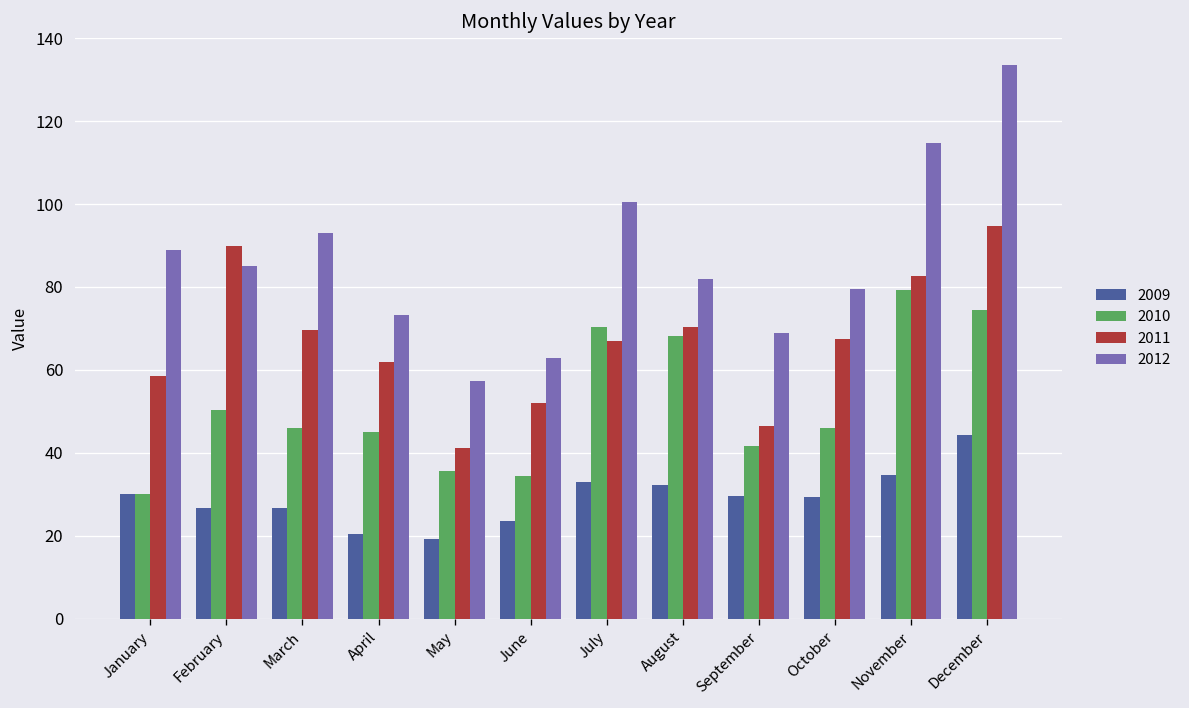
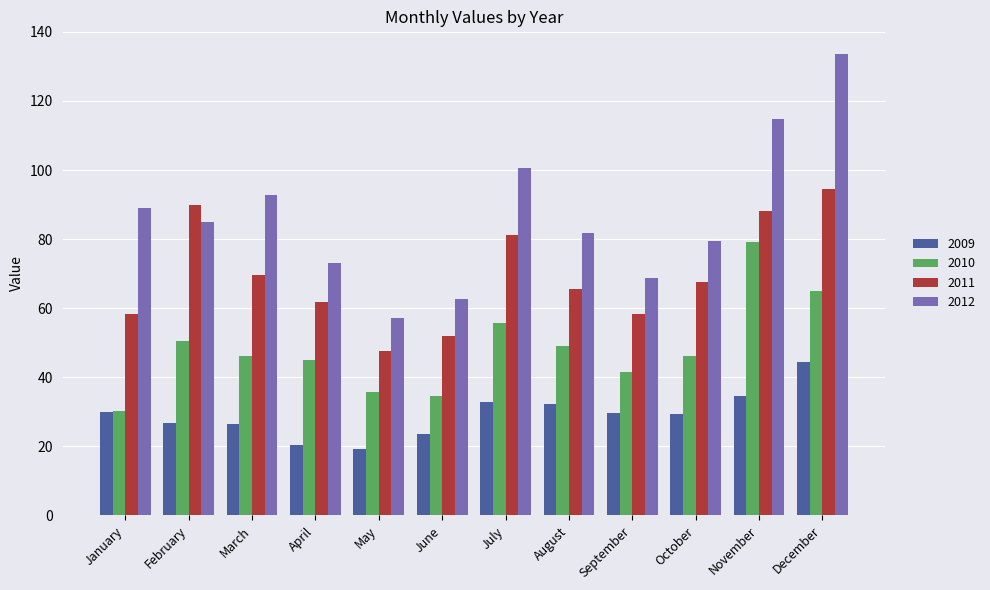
  {
    "2010": {
      "January": 30,
      "February": 50,
      "March": 46,
      "April": 45,
      "May": 36,
      "June": 34,
-     "July": 70,
-     "August": 68,
+     "July": 56,
+     "August": 49,
      "September": 42,
      "October": 46,
      "November": 79,
-     "December": 74
+     "December": 65
    },
    "2011": {
      "January": 58,
      "February": 90,
      "March": 70,
      "April": 62,
-     "May": 41,
+     "May": 47,
      "June": 52,
-     "July": 67,
-     "August": 70,
-     "September": 46,
+     "July": 81,
+     "August": 66,
+     "September": 58,
      "October": 67,
-     "November": 83,
+     "November": 88,
      "December": 95
    }
  }
